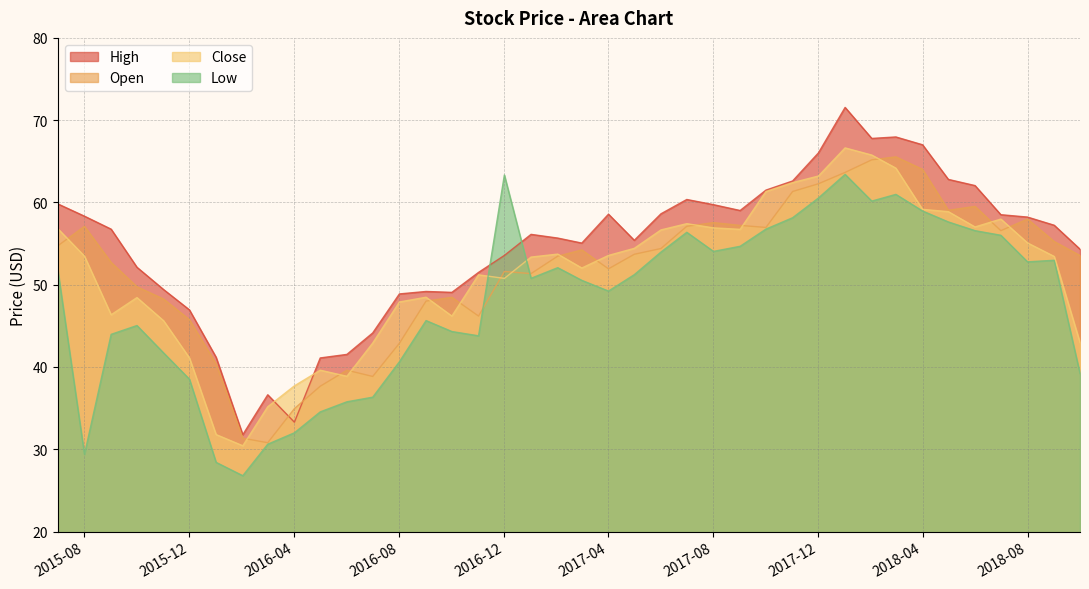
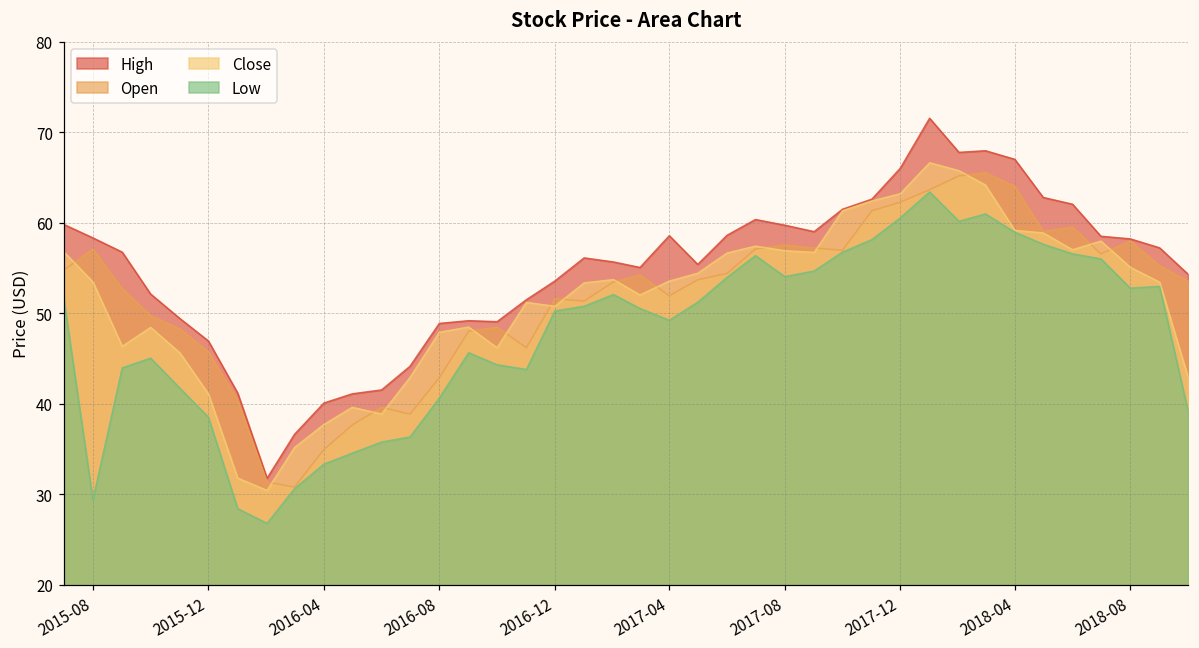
  {
    "High": {
      "2015-08": 58,
      "2015-12": 47,
-     "2016-04": 33,
+     "2016-04": 40,
      "2016-08": 49,
      "2016-12": 54,
      "2017-04": 59,
      "2017-08": 60,
      "2017-12": 66,
      "2018-04": 67
    },
    "Low": {
      "2015-08": 29,
      "2015-12": 39,
-     "2016-04": 32,
+     "2016-04": 33,
      "2016-08": 41,
-     "2016-12": 63,
+     "2016-12": 50,
      "2017-04": 49,
      "2017-08": 54,
      "2017-12": 61,
      "2018-08": 53
    }
  }
